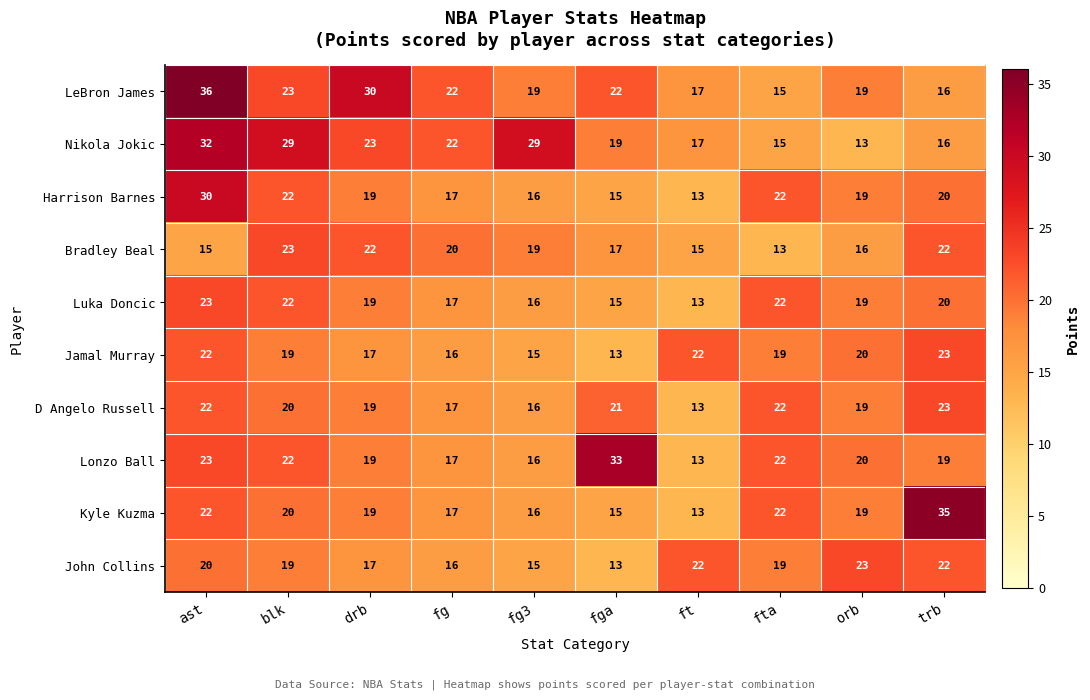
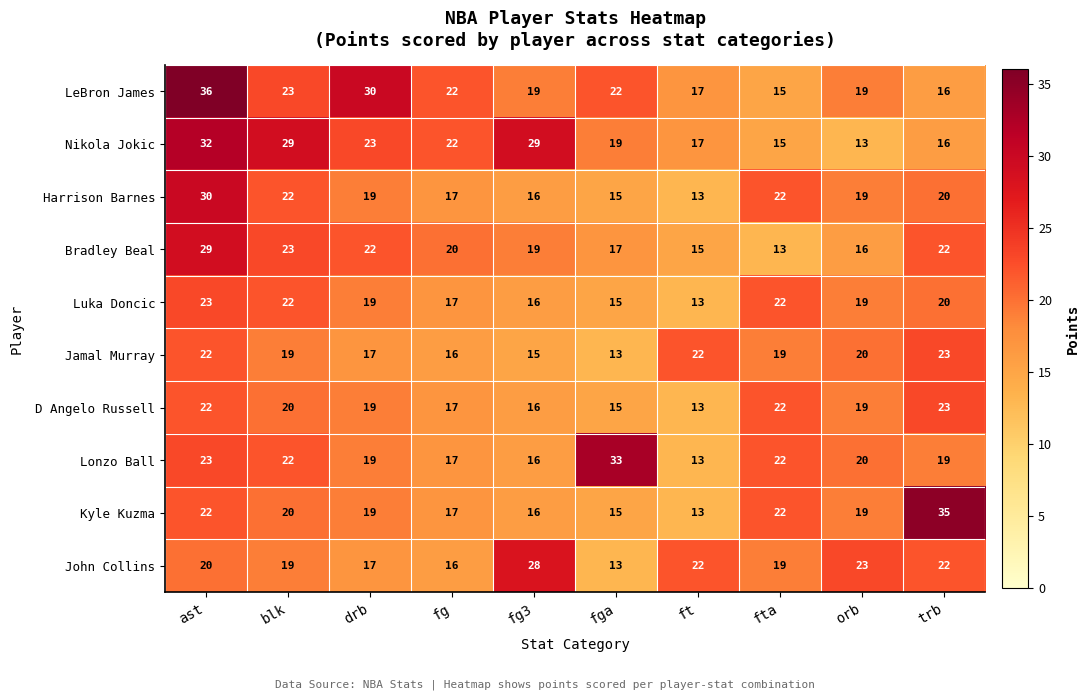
  {
    "LeBron James": {
      "ast": 36,
      "blk": 23,
      "drb": 30,
      "fg": 22,
      "fg3": 19,
      "fga": 22,
      "ft": 17,
      "fta": 15,
      "orb": 19,
      "trb": 16
    },
    "Nikola Jokic": {
      "ast": 32,
      "blk": 29,
      "drb": 23,
      "fg": 22,
      "fg3": 29,
      "fga": 19,
      "ft": 17,
      "fta": 15,
      "orb": 13,
      "trb": 16
    },
    "Harrison Barnes": {
      "ast": 30,
      "blk": 22,
      "drb": 19,
      "fg": 17,
      "fg3": 16,
      "fga": 15,
      "ft": 13,
      "fta": 22,
      "orb": 19,
      "trb": 20
    },
    "Bradley Beal": {
-     "ast": 15,
+     "ast": 29,
      "blk": 23,
      "drb": 22,
      "fg": 20,
      "fg3": 19,
      "fga": 17,
      "ft": 15,
      "fta": 13,
      "orb": 16,
      "trb": 22
    },
    "Luka Doncic": {
      "ast": 23,
      "blk": 22,
      "drb": 19,
      "fg": 17,
      "fg3": 16,
      "fga": 15,
      "ft": 13,
      "fta": 22,
      "orb": 19,
      "trb": 20
    },
    "Jamal Murray": {
      "ast": 22,
      "blk": 19,
      "drb": 17,
      "fg": 16,
      "fg3": 15,
      "fga": 13,
      "ft": 22,
      "fta": 19,
      "orb": 20,
      "trb": 23
    },
    "D Angelo Russell": {
      "ast": 22,
      "blk": 20,
      "drb": 19,
      "fg": 17,
      "fg3": 16,
-     "fga": 21,
+     "fga": 15,
      "ft": 13,
      "fta": 22,
      "orb": 19,
      "trb": 23
    },
    "Lonzo Ball": {
      "ast": 23,
      "blk": 22,
      "drb": 19,
      "fg": 17,
      "fg3": 16,
      "fga": 33,
      "ft": 13,
      "fta": 22,
      "orb": 20,
      "trb": 19
    },
    "Kyle Kuzma": {
      "ast": 22,
      "blk": 20,
      "drb": 19,
      "fg": 17,
      "fg3": 16,
      "fga": 15,
      "ft": 13,
      "fta": 22,
      "orb": 19,
      "trb": 35
    },
    "John Collins": {
      "ast": 20,
      "blk": 19,
      "drb": 17,
      "fg": 16,
-     "fg3": 15,
+     "fg3": 28,
      "fga": 13,
      "ft": 22,
      "fta": 19,
      "orb": 23,
      "trb": 22
    }
  }
